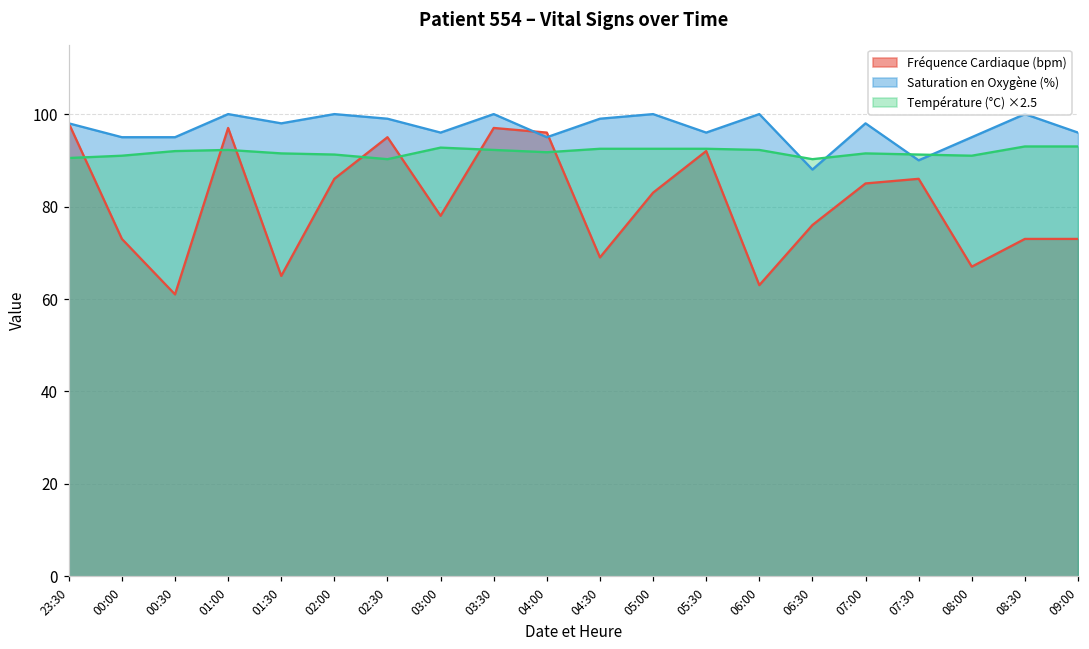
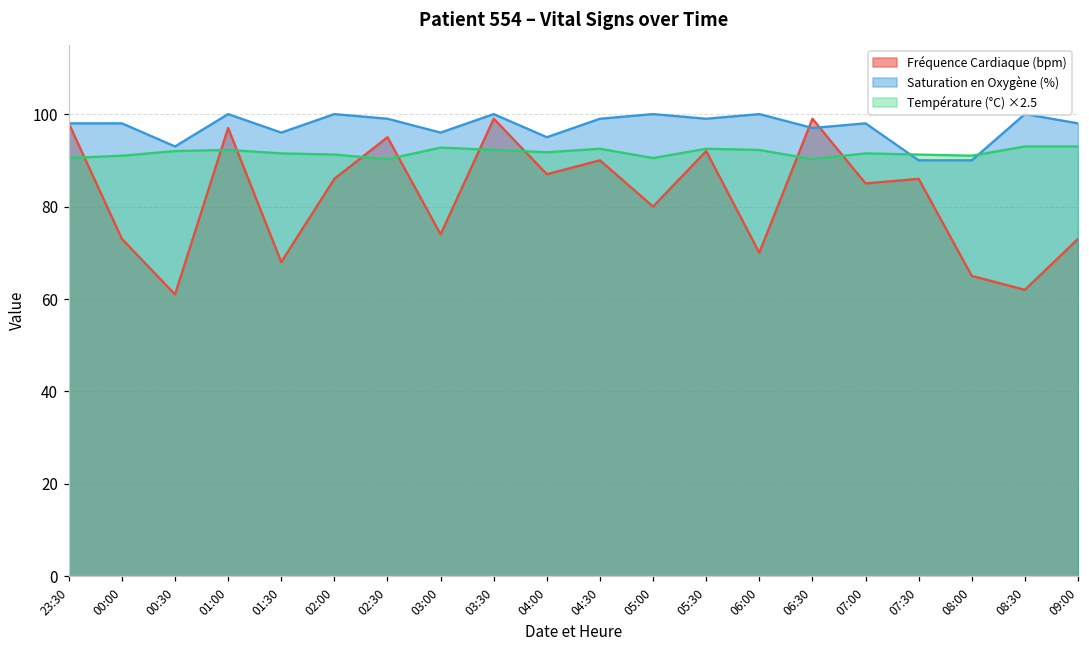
  {
    "Fréquence Cardiaque (bpm)": {
      "00:00": 73,
      "00:30": 61,
      "01:00": 97,
-     "01:30": 65,
+     "01:30": 68,
      "02:00": 86,
      "02:30": 95,
-     "03:00": 78,
-     "03:30": 97,
-     "04:00": 96,
-     "04:30": 69,
-     "05:00": 83,
-     "06:00": 63,
-     "06:30": 76,
+     "03:00": 74,
+     "03:30": 99,
+     "04:00": 87,
+     "04:30": 90,
+     "05:00": 80,
+     "06:00": 70,
+     "06:30": 99,
      "07:00": 85,
      "07:30": 86,
-     "08:00": 67,
-     "08:30": 73,
+     "08:00": 65,
+     "08:30": 62,
      "09:00": 73
    },
    "Saturation en Oxygène (%)": {
-     "00:00": 95,
-     "00:30": 95,
+     "00:00": 98,
+     "00:30": 93,
      "01:00": 100,
-     "01:30": 98,
+     "01:30": 96,
      "02:00": 100,
      "02:30": 99,
      "03:00": 96,
      "03:30": 100,
      "04:00": 95,
      "04:30": 99,
      "05:00": 100,
-     "05:30": 96,
+     "05:30": 99,
      "06:00": 100,
-     "06:30": 88,
+     "06:30": 97,
      "07:00": 98,
      "07:30": 90,
-     "08:00": 95,
+     "08:00": 90,
      "08:30": 100,
-     "09:00": 96
+     "09:00": 98
    },
    "Température (°C) ×2.5": {
      "23:30": 91,
      "00:00": 91,
      "00:30": 92,
      "01:00": 92,
      "01:30": 92,
      "02:00": 91,
      "02:30": 90,
      "03:00": 93,
      "03:30": 92,
      "04:00": 92,
      "04:30": 93,
-     "05:00": 93,
+     "05:00": 91,
      "06:00": 92,
      "06:30": 90,
      "07:00": 92,
      "07:30": 91,
      "08:00": 91,
      "08:30": 93,
      "09:00": 93
    }
  }
